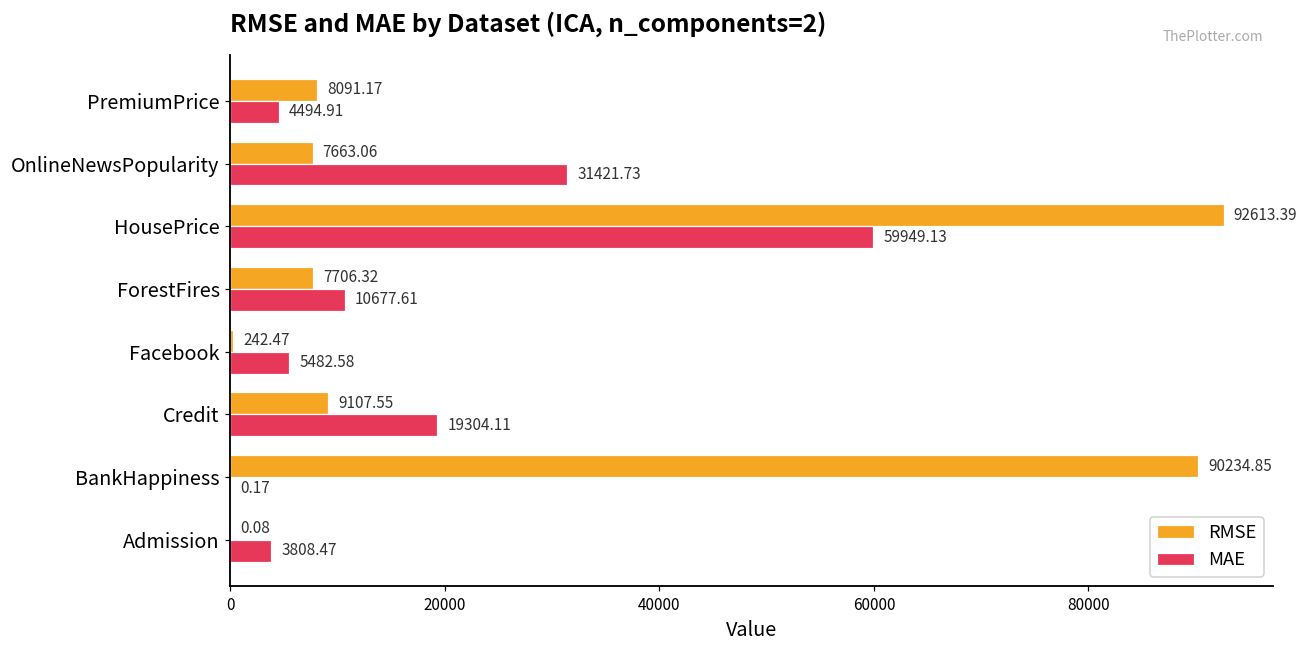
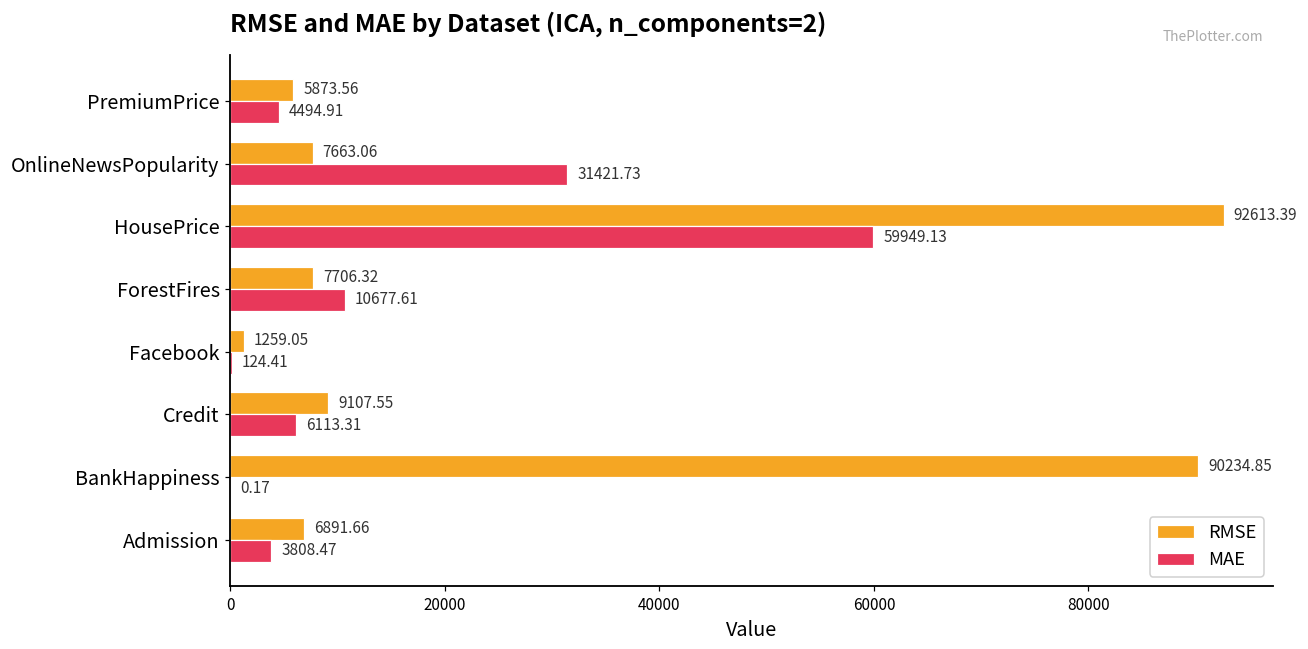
  {
    "RMSE": {
-     "PremiumPrice": 8091.17,
+     "PremiumPrice": 5873.56,
      "OnlineNewsPopularity": 7663.06,
      "HousePrice": 92613.39,
      "ForestFires": 7706.32,
-     "Facebook": 242.47,
+     "Facebook": 1259.05,
      "Credit": 9107.55,
      "BankHappiness": 90234.85,
-     "Admission": 0.08
+     "Admission": 6891.66
    },
    "MAE": {
      "PremiumPrice": 4494.91,
      "OnlineNewsPopularity": 31421.73,
      "HousePrice": 59949.13,
      "ForestFires": 10677.61,
-     "Facebook": 5482.58,
-     "Credit": 19304.11,
+     "Facebook": 124.41,
+     "Credit": 6113.31,
      "BankHappiness": 0.17,
      "Admission": 3808.47
    }
  }
